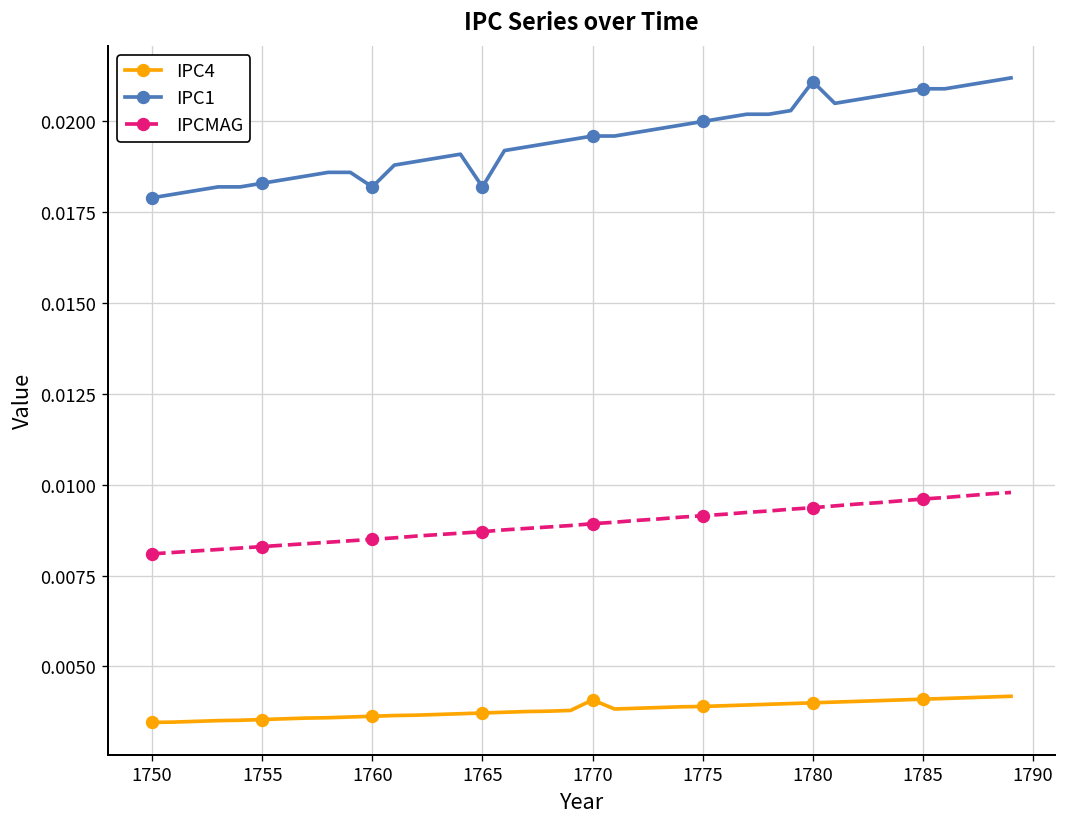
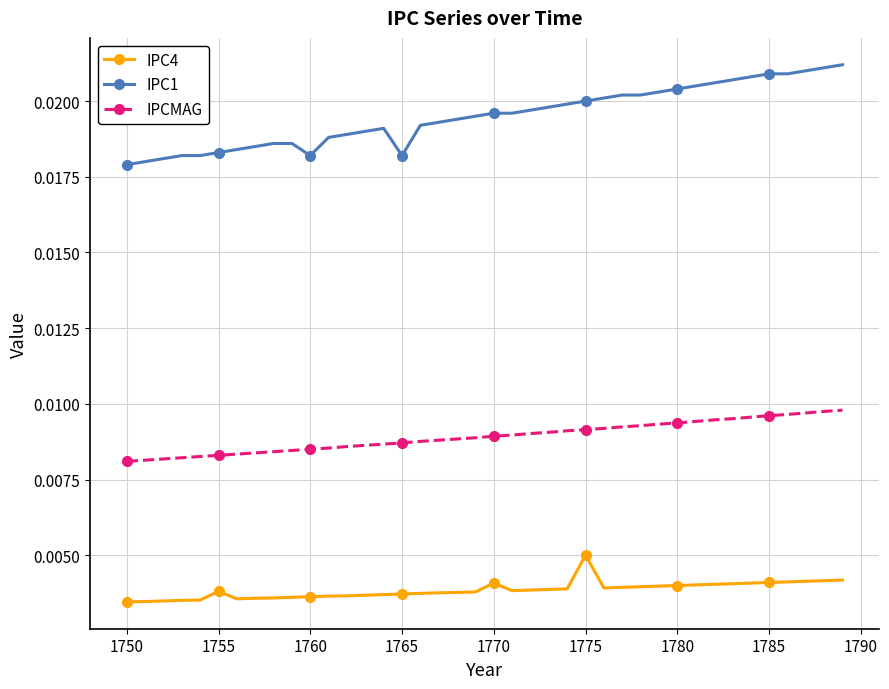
  {
    "IPC4": {
      "1750": 0.0035,
-     "1755": 0.0035,
+     "1755": 0.0038,
      "1760": 0.0036,
      "1765": 0.0037,
      "1770": 0.0041,
-     "1775": 0.0039,
+     "1775": 0.0050,
      "1780": 0.0040,
      "1785": 0.0041
    },
    "IPC1": {
      "1750": 0.0179,
      "1755": 0.0183,
      "1760": 0.0182,
      "1765": 0.0182,
      "1770": 0.0196,
      "1775": 0.0200,
-     "1780": 0.0211,
+     "1780": 0.0204,
      "1785": 0.0209
    },
    "IPCMAG": {
      "1750": 0.0081,
      "1755": 0.0083,
      "1760": 0.0085,
      "1765": 0.0087,
      "1770": 0.0089,
      "1775": 0.0092,
      "1780": 0.0094,
      "1785": 0.0096
    }
  }
